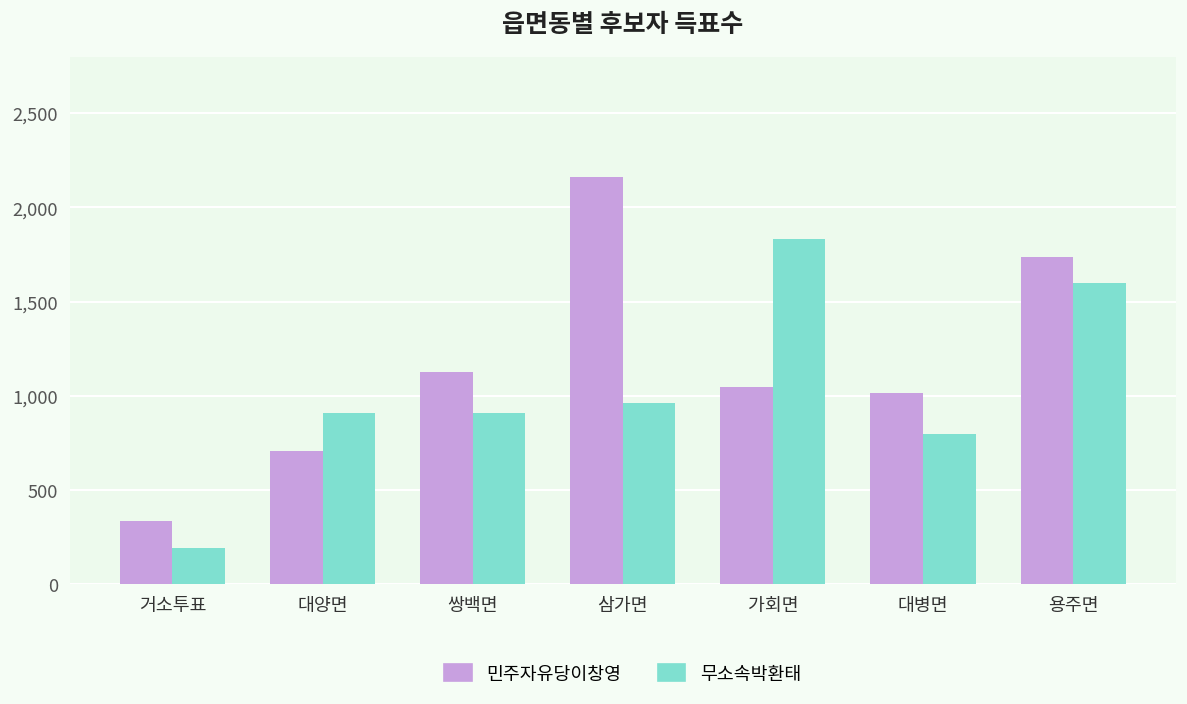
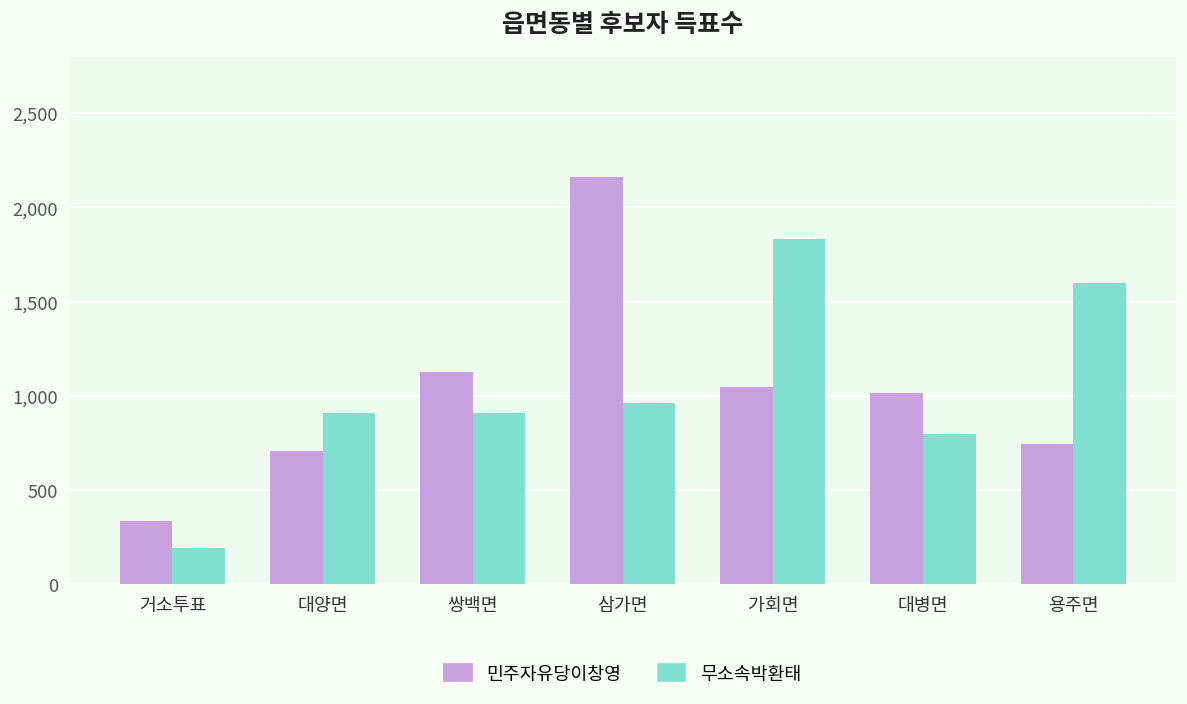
  {
    "민주자유당이창영": {
      "거소투표": "330",
      "대양면": "710",
      "쌍백면": "1,130",
      "삼가면": "2,160",
      "가회면": "1,050",
      "대병면": "1,020",
-     "용주면": "1,740"
+     "용주면": "750"
    },
    "무소속박환태": {
      "거소투표": "190",
      "대양면": "910",
      "쌍백면": "910",
      "삼가면": "970",
      "가회면": "1,830",
      "대병면": "800",
      "용주면": "1,600"
    }
  }
